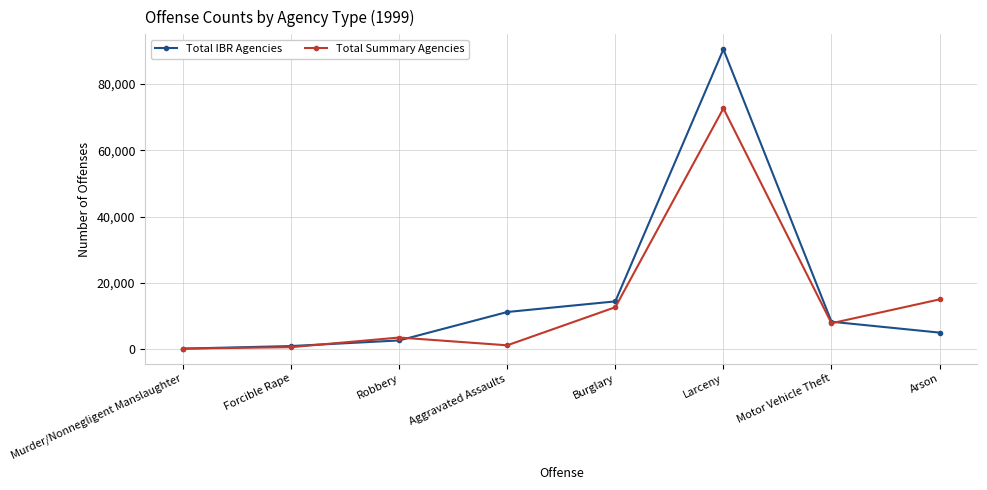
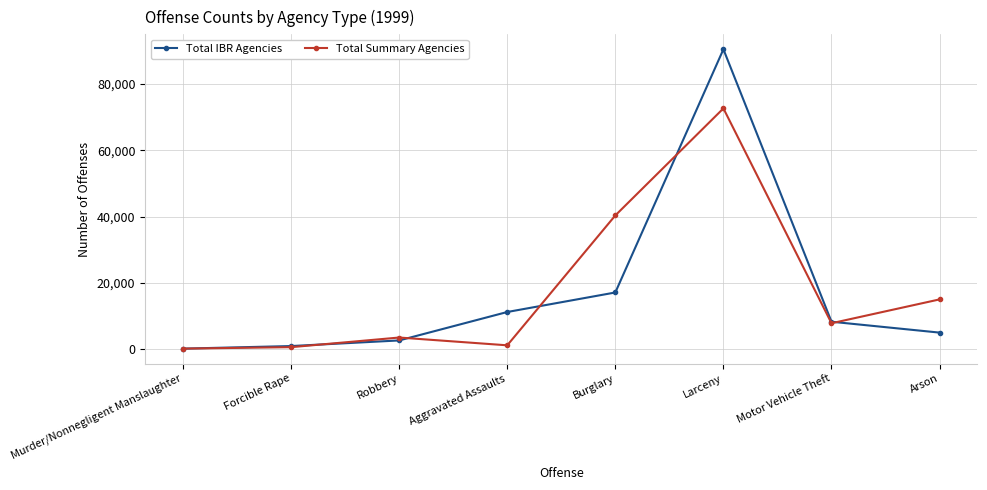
  {
    "Total IBR Agencies": {
      "Robbery": "3,000",
      "Aggravated Assaults": "11,000",
-     "Burglary": "14,000",
+     "Burglary": "17,000",
      "Larceny": "90,000",
      "Arson": "5,000"
    },
    "Total Summary Agencies": {
      "Robbery": "4,000",
      "Aggravated Assaults": "1,000",
-     "Burglary": "13,000",
+     "Burglary": "40,000",
      "Larceny": "73,000",
      "Arson": "15,000"
    }
  }
